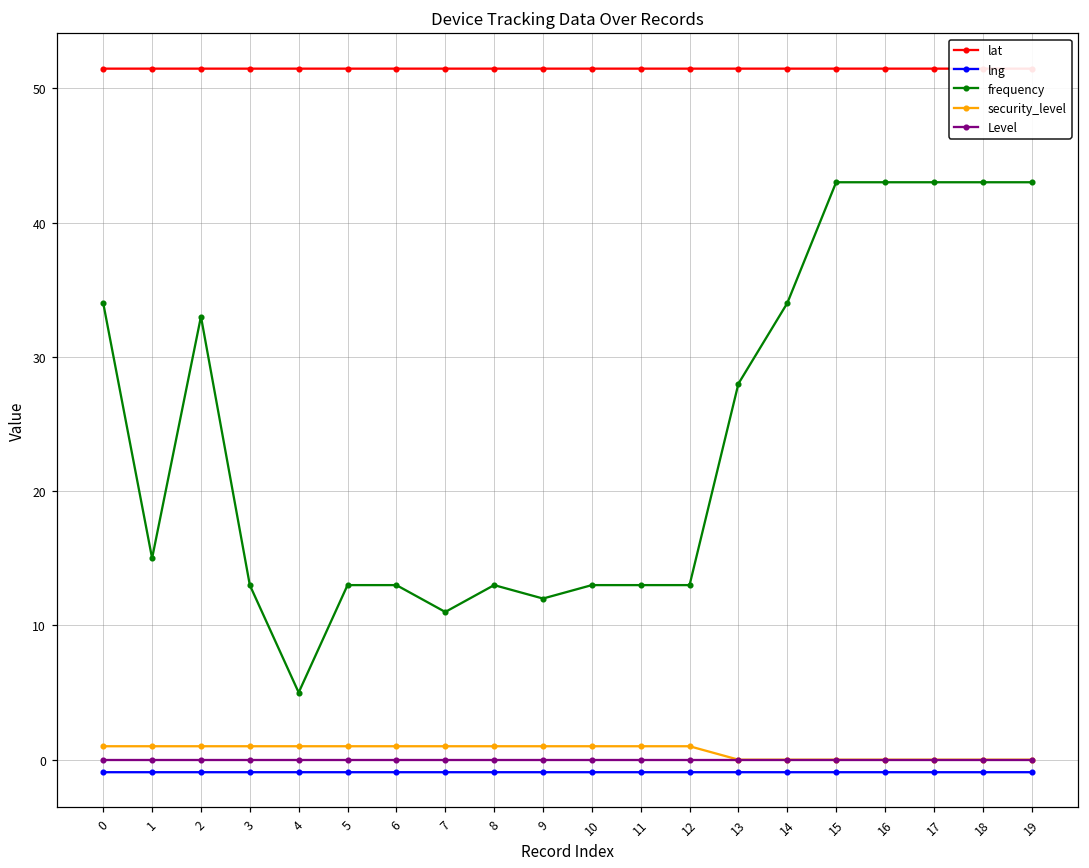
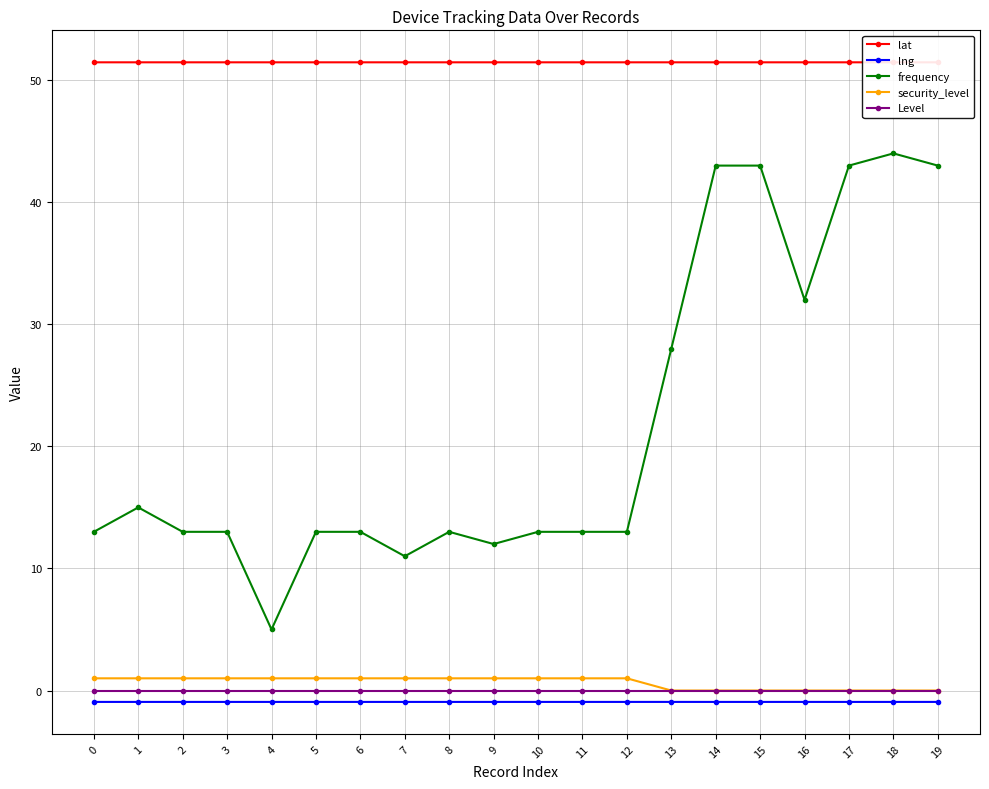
  {
    "lat": {
      "0": 51.5,
      "1": 51.5,
      "2": 51.5,
      "3": 51.5,
      "4": 51.5,
      "5": 51.5,
      "6": 51.5,
      "7": 51.5,
      "8": 51.5,
      "9": 51.5,
      "10": 51.5,
      "11": 51.5,
      "12": 51.5,
      "13": 51.5,
      "14": 51.5,
      "15": 51.5,
      "16": 51.5,
      "17": 51.5
    },
    "lng": {
      "0": -1,
      "1": -1,
      "2": -1,
      "3": -1,
      "4": -1,
      "5": -1,
      "6": -1,
      "7": -1,
      "8": -1,
      "9": -1,
      "10": -1,
      "11": -1,
      "12": -1,
      "13": -1,
      "14": -1,
      "15": -1,
      "16": -1,
      "17": -1,
      "18": -1,
      "19": -1
    },
    "frequency": {
-     "0": 34,
+     "0": 13,
      "1": 15,
-     "2": 33,
+     "2": 13,
      "3": 13,
      "4": 5,
      "5": 13,
      "6": 13,
      "7": 11,
      "8": 13,
      "9": 12,
      "10": 13,
      "11": 13,
      "12": 13,
      "13": 28,
-     "14": 34,
+     "14": 43,
      "15": 43,
-     "16": 43,
+     "16": 32,
      "17": 43,
-     "18": 43,
+     "18": 44,
      "19": 43
    },
    "security_level": {
      "0": 1,
      "1": 1,
      "2": 1,
      "3": 1,
      "4": 1,
      "5": 1,
      "6": 1,
      "7": 1,
      "8": 1,
      "9": 1,
      "10": 1,
      "11": 1,
      "12": 1
    },
    "Level": {
      "0": 0,
      "1": 0,
      "2": 0,
      "3": 0,
      "4": 0,
      "5": 0,
      "6": 0,
      "7": 0,
      "8": 0,
      "9": 0,
      "10": 0,
      "11": 0,
      "12": 0
    }
  }
